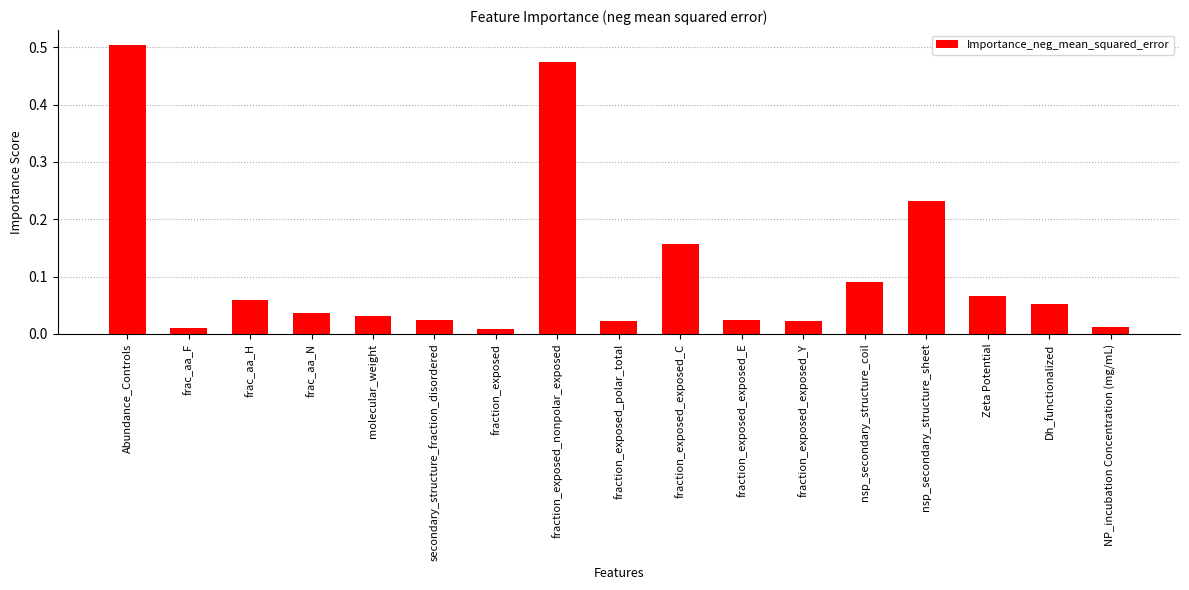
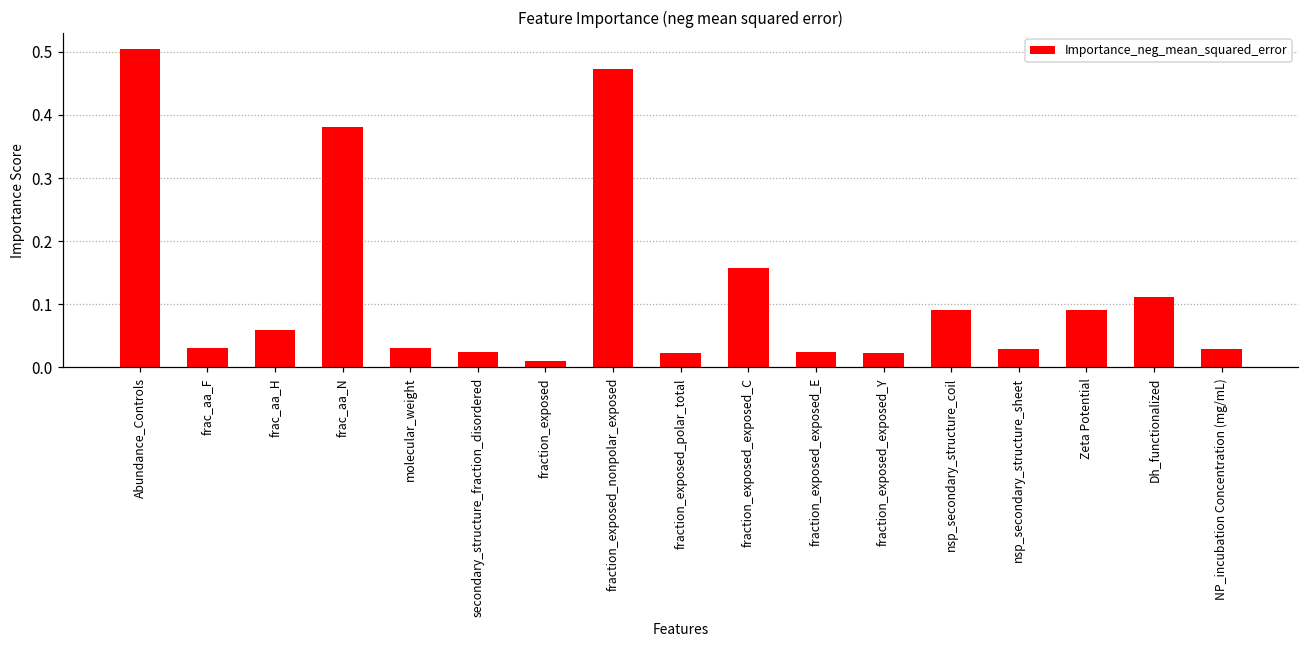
  {
    "Abundance_Controls": 0.50,
-   "frac_aa_F": 0.01,
+   "frac_aa_F": 0.03,
    "frac_aa_H": 0.06,
-   "frac_aa_N": 0.04,
+   "frac_aa_N": 0.38,
    "molecular_weight": 0.03,
    "secondary_structure_fraction_disordered": 0.02,
    "fraction_exposed": 0.01,
    "fraction_exposed_nonpolar_exposed": 0.47,
    "fraction_exposed_polar_total": 0.02,
    "fraction_exposed_exposed_C": 0.16,
    "fraction_exposed_exposed_E": 0.02,
    "fraction_exposed_exposed_Y": 0.02,
    "nsp_secondary_structure_coil": 0.09,
-   "nsp_secondary_structure_sheet": 0.23,
-   "Zeta Potential": 0.07,
-   "Dh_functionalized": 0.05,
-   "NP_incubation Concentration (mg/mL)": 0.01
+   "nsp_secondary_structure_sheet": 0.03,
+   "Zeta Potential": 0.09,
+   "Dh_functionalized": 0.11,
+   "NP_incubation Concentration (mg/mL)": 0.03
  }
